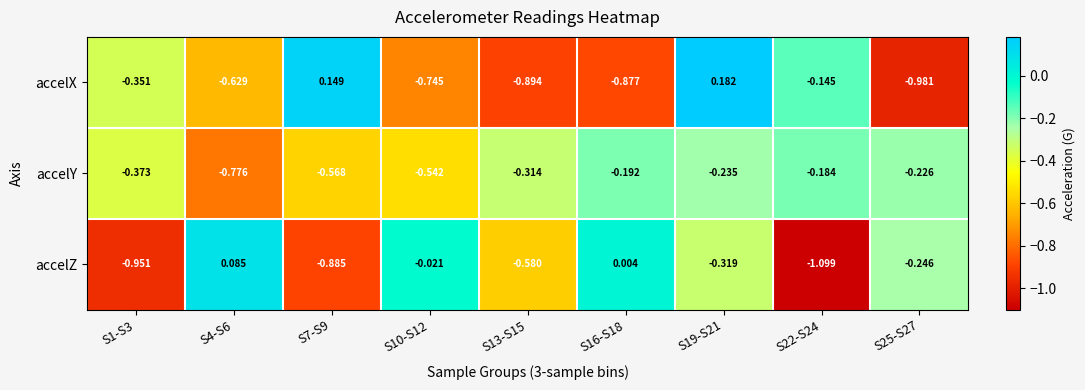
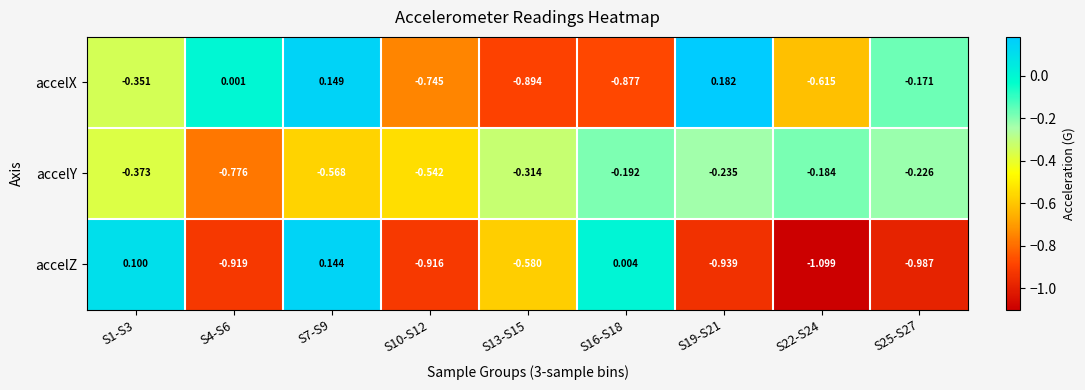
  {
    "accelX": {
      "S1-S3": -0.351,
-     "S4-S6": -0.629,
+     "S4-S6": 0.001,
      "S7-S9": 0.149,
      "S10-S12": -0.745,
      "S13-S15": -0.894,
      "S16-S18": -0.877,
      "S19-S21": 0.182,
-     "S22-S24": -0.145,
-     "S25-S27": -0.981
+     "S22-S24": -0.615,
+     "S25-S27": -0.171
    },
    "accelY": {
      "S1-S3": -0.373,
      "S4-S6": -0.776,
      "S7-S9": -0.568,
      "S10-S12": -0.542,
      "S13-S15": -0.314,
      "S16-S18": -0.192,
      "S19-S21": -0.235,
      "S22-S24": -0.184,
      "S25-S27": -0.226
    },
    "accelZ": {
-     "S1-S3": -0.951,
-     "S4-S6": 0.085,
-     "S7-S9": -0.885,
-     "S10-S12": -0.021,
+     "S1-S3": 0.100,
+     "S4-S6": -0.919,
+     "S7-S9": 0.144,
+     "S10-S12": -0.916,
      "S13-S15": -0.580,
      "S16-S18": 0.004,
-     "S19-S21": -0.319,
+     "S19-S21": -0.939,
      "S22-S24": -1.099,
-     "S25-S27": -0.246
+     "S25-S27": -0.987
    }
  }
